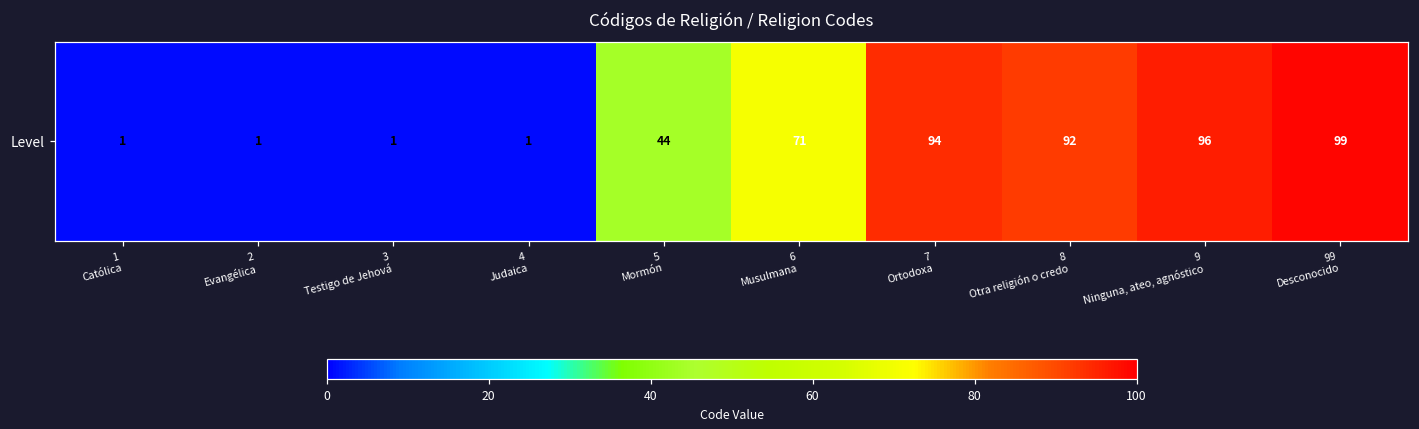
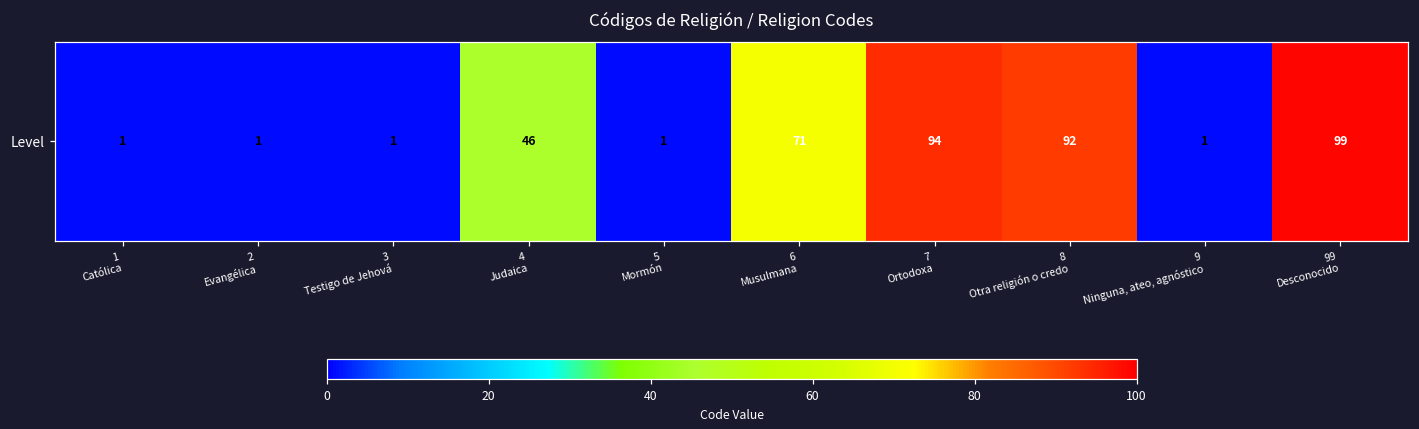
  {
    "Level": {
      "1 Católica": 1,
      "2 Evangélica": 1,
      "3 Testigo de Jehová": 1,
-     "4 Judaica": 1,
-     "5 Mormón": 44,
+     "4 Judaica": 46,
+     "5 Mormón": 1,
      "6 Musulmana": 71,
      "7 Ortodoxa": 94,
      "8 Otra religión o credo": 92,
-     "9 Ninguna, ateo, agnóstico": 96,
+     "9 Ninguna, ateo, agnóstico": 1,
      "99 Desconocido": 99
    }
  }
